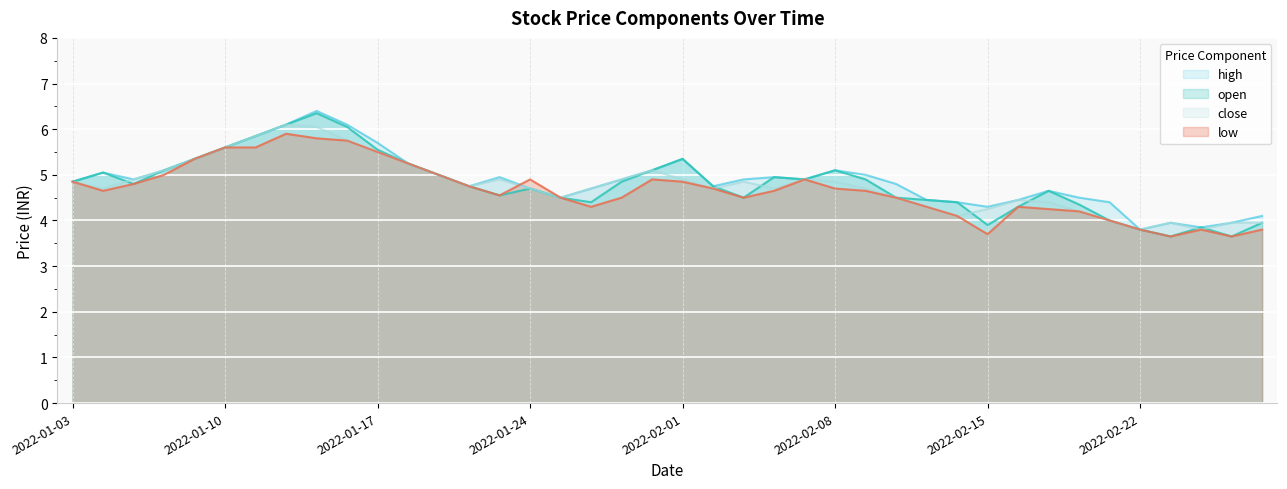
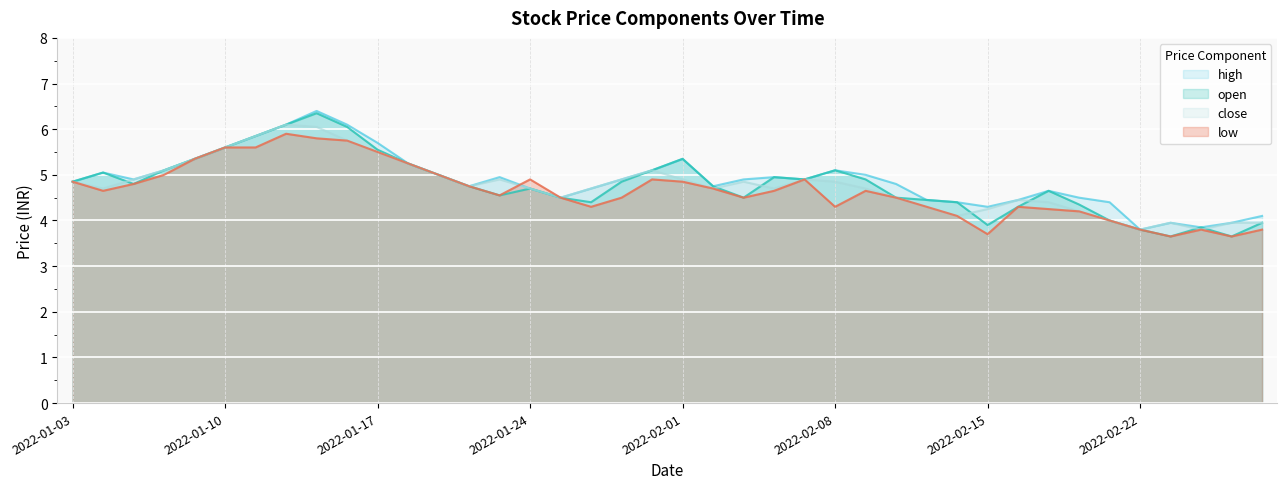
  {
    "low": {
      "2022-01-24": 4.9,
-     "2022-02-08": 4.7,
+     "2022-02-08": 4.3,
      "2022-02-15": 3.7
    }
  }
